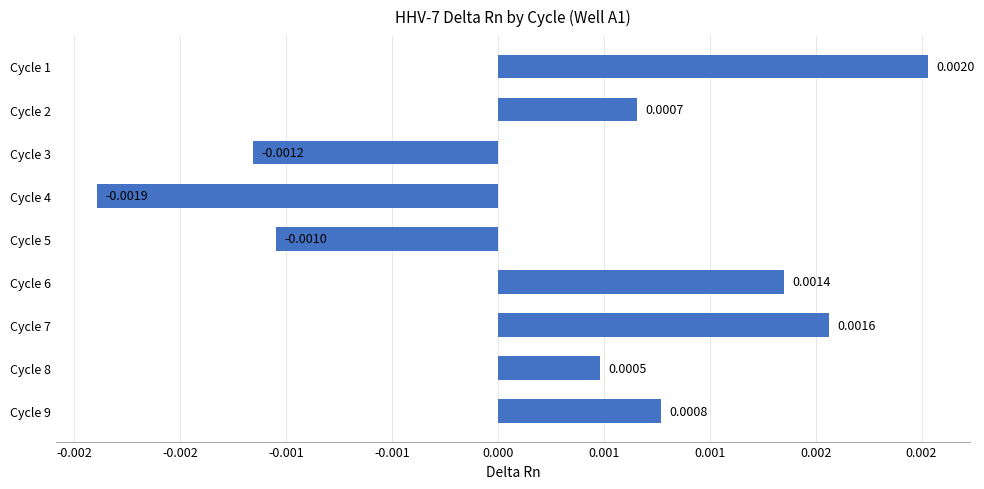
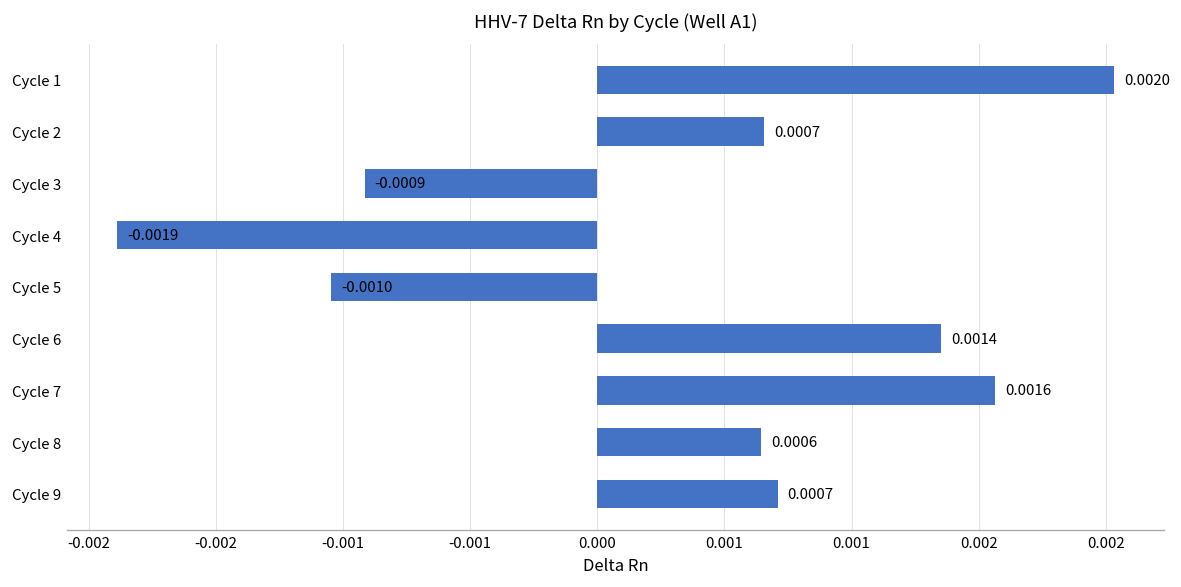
  {
    "Cycle 1": 0.0020,
    "Cycle 2": 0.0007,
-   "Cycle 3": -0.0012,
+   "Cycle 3": -0.0009,
    "Cycle 4": -0.0019,
    "Cycle 5": -0.0010,
    "Cycle 6": 0.0014,
    "Cycle 7": 0.0016,
-   "Cycle 8": 0.0005,
-   "Cycle 9": 0.0008
+   "Cycle 8": 0.0006,
+   "Cycle 9": 0.0007
  }
